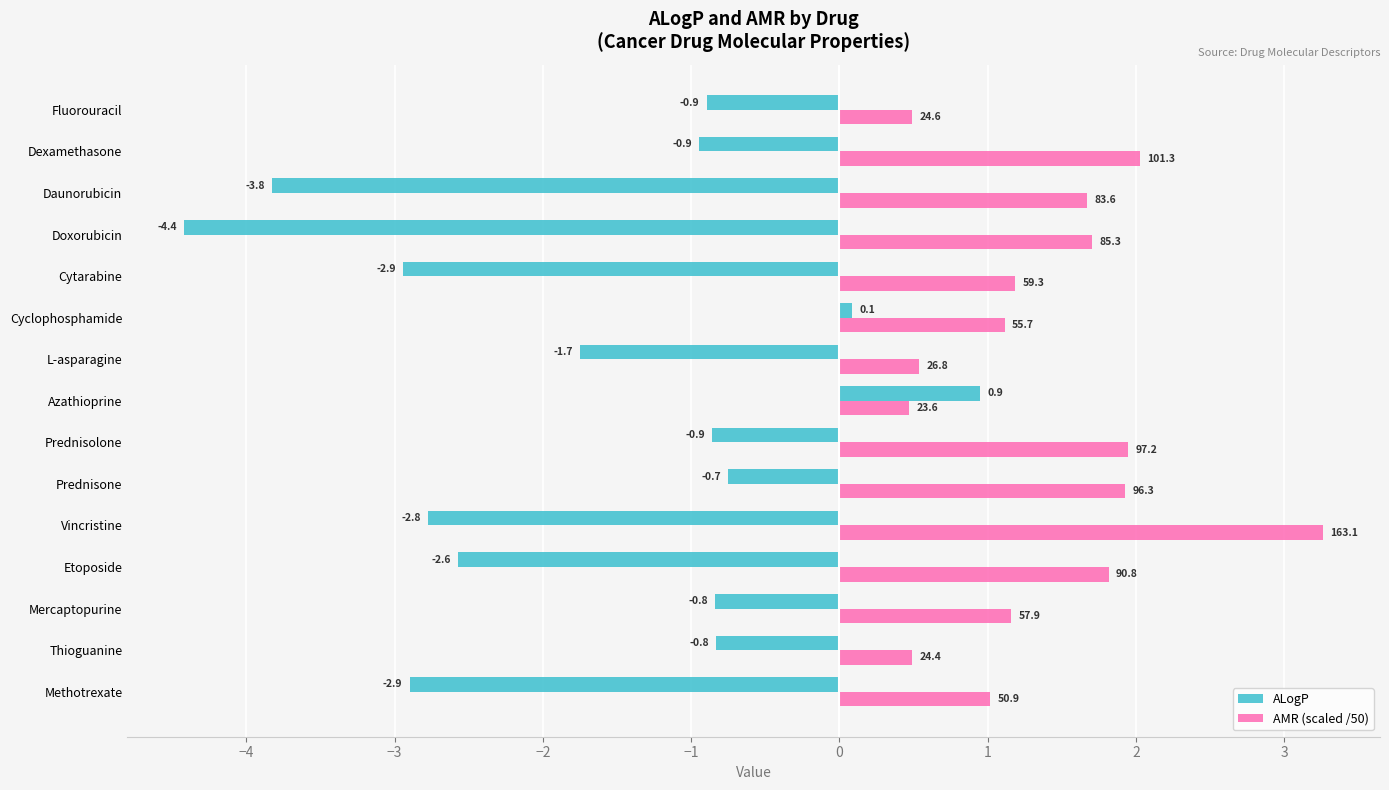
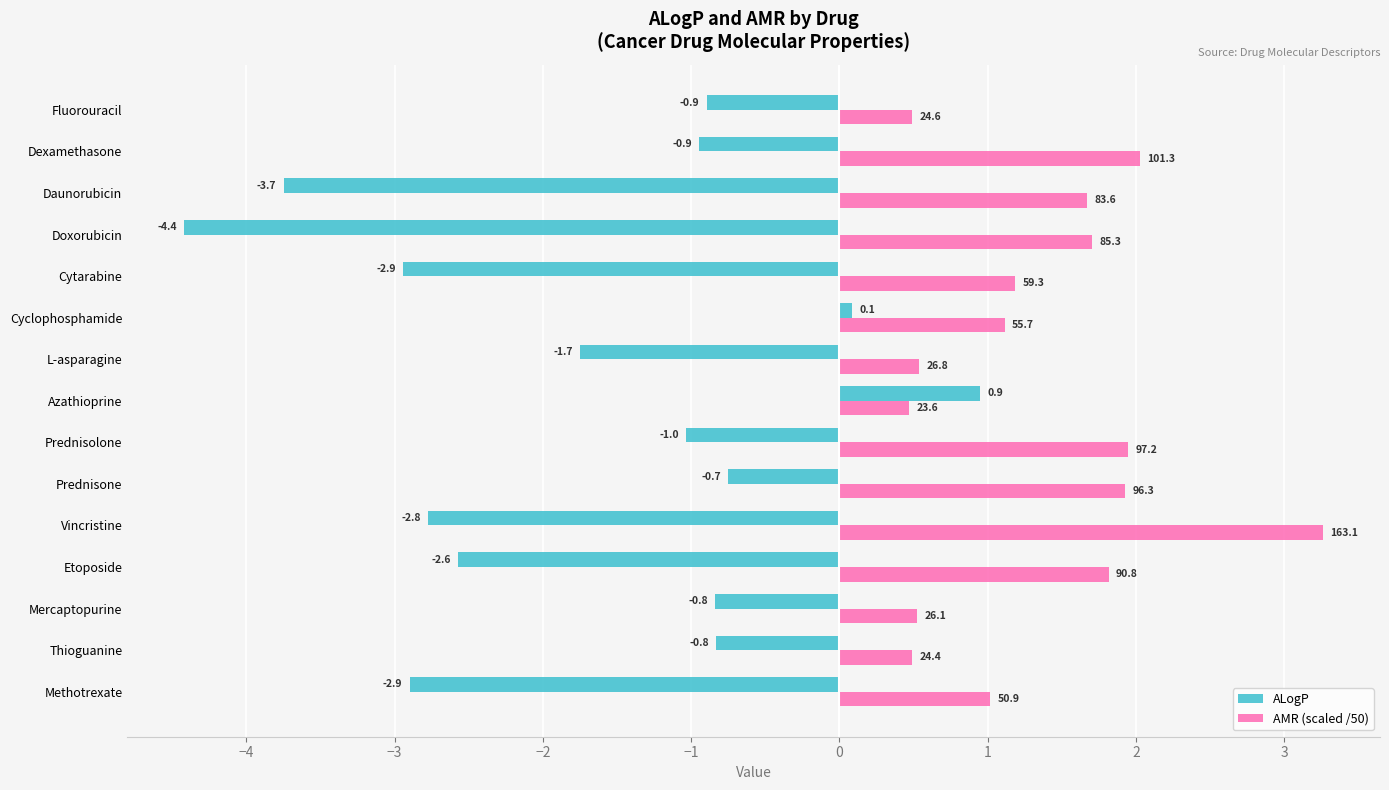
  {
    "ALogP": {
      "Fluorouracil": -0.9,
      "Dexamethasone": -0.9,
-     "Daunorubicin": -3.8,
+     "Daunorubicin": -3.7,
      "Doxorubicin": -4.4,
      "Cytarabine": -2.9,
      "Cyclophosphamide": 0.1,
      "L-asparagine": -1.7,
      "Azathioprine": 0.9,
-     "Prednisolone": -0.9,
+     "Prednisolone": -1.0,
      "Prednisone": -0.7,
      "Vincristine": -2.8,
      "Etoposide": -2.6,
      "Mercaptopurine": -0.8,
      "Thioguanine": -0.8,
      "Methotrexate": -2.9
    },
    "AMR (scaled /50)": {
-     "Mercaptopurine": 57.9
+     "Mercaptopurine": 26.1
    }
  }
